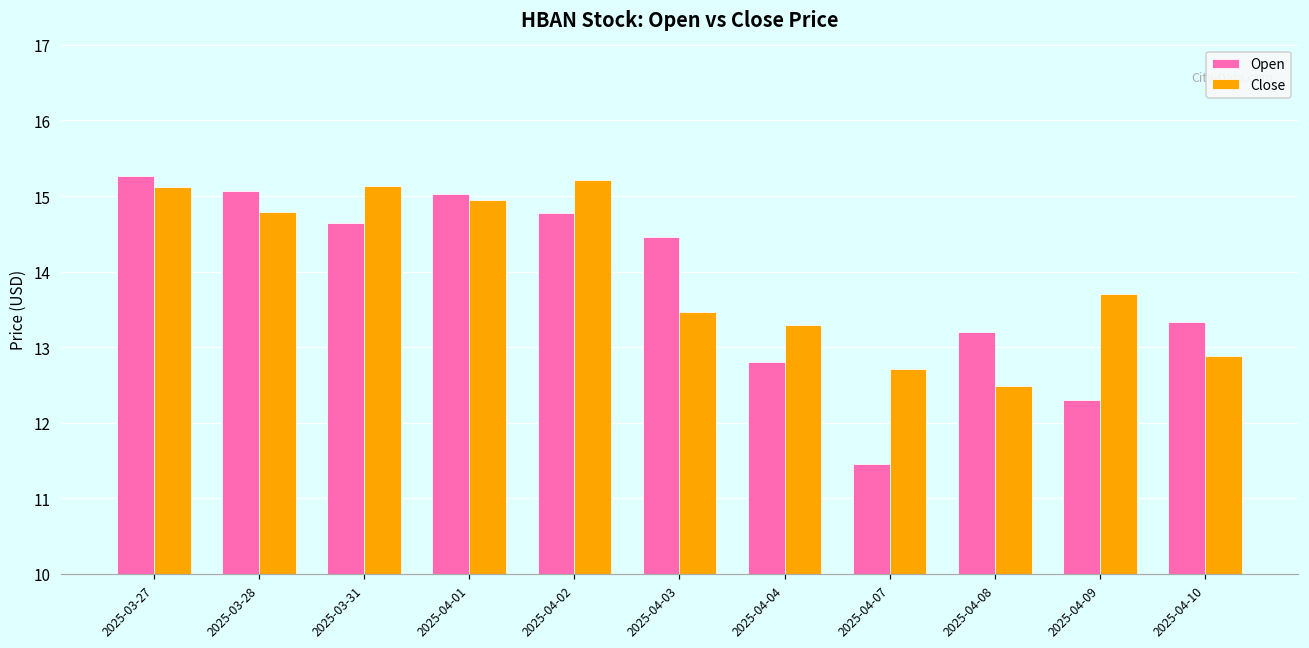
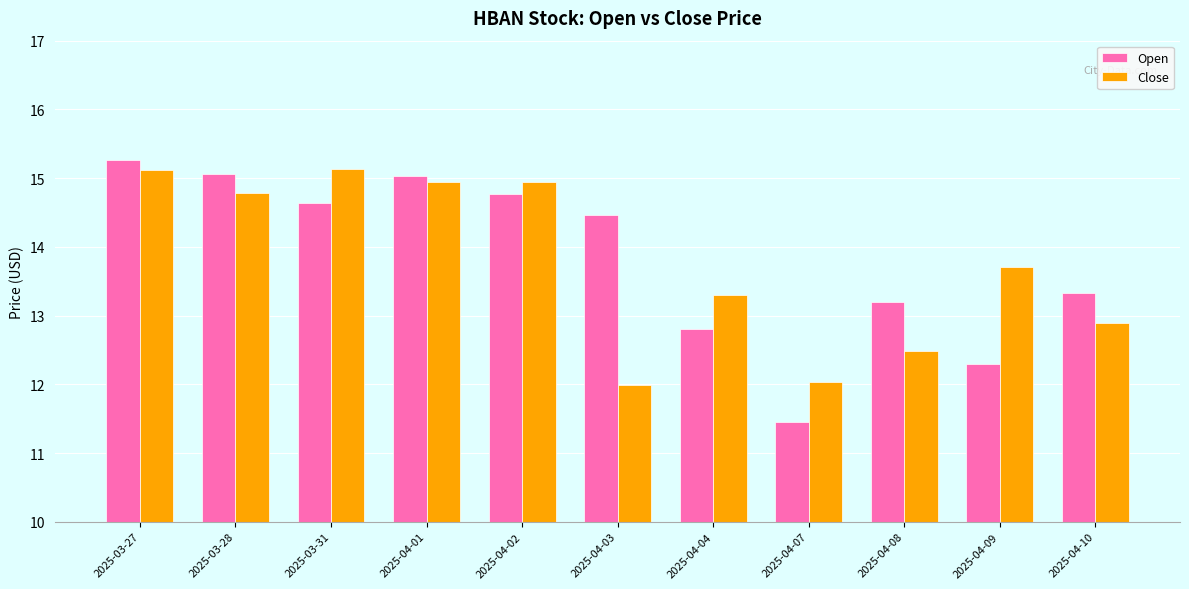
  {
    "Open": {
      "2025-03-27": 15.3,
      "2025-03-28": 15.1,
      "2025-03-31": 14.6,
      "2025-04-01": 15.0,
      "2025-04-02": 14.8,
      "2025-04-03": 14.5,
      "2025-04-04": 12.8,
      "2025-04-07": 11.5,
      "2025-04-08": 13.2,
      "2025-04-09": 12.3,
      "2025-04-10": 13.3
    },
    "Close": {
      "2025-03-27": 15.1,
      "2025-03-28": 14.8,
      "2025-03-31": 15.1,
      "2025-04-01": 14.9,
-     "2025-04-02": 15.2,
-     "2025-04-03": 13.5,
+     "2025-04-02": 14.9,
+     "2025-04-03": 12.0,
      "2025-04-04": 13.3,
-     "2025-04-07": 12.7,
+     "2025-04-07": 12.0,
      "2025-04-08": 12.5,
      "2025-04-09": 13.7,
      "2025-04-10": 12.9
    }
  }
